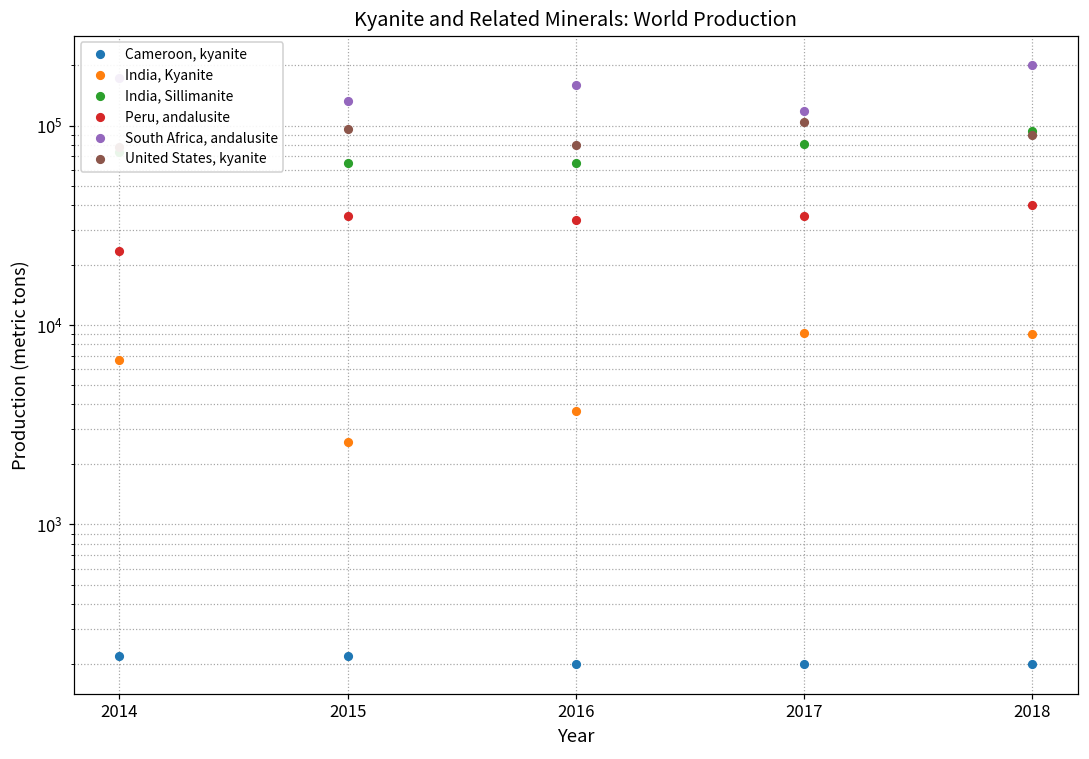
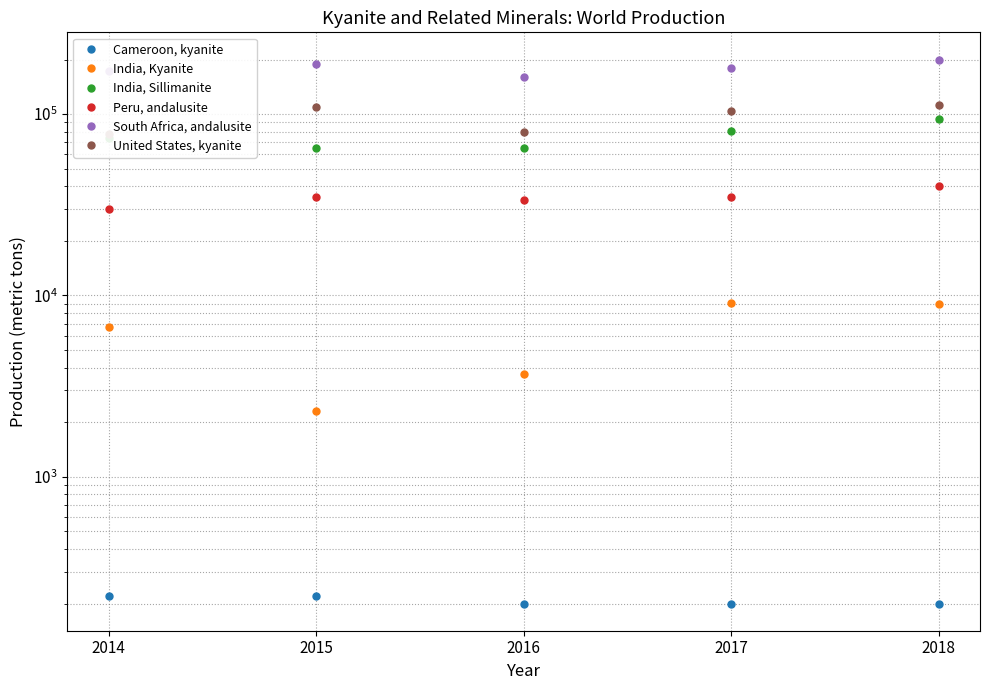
  {
    "Cameroon, kyanite": {
      "2014": 220,
      "2015": 220,
      "2016": 200,
      "2017": 200,
      "2018": 200
    },
    "India, Kyanite": {
      "2014": 6700,
-     "2015": 2600,
+     "2015": 2300,
      "2016": 3700,
      "2017": 9000,
      "2018": 9000
    },
    "India, Sillimanite": {
      "2015": 65000,
      "2016": 65000,
      "2017": 80000,
      "2018": 90000
    },
    "Peru, andalusite": {
-     "2014": 24000,
+     "2014": 30000,
      "2015": 35000,
      "2016": 34000,
      "2017": 35000,
      "2018": 40000
    },
    "South Africa, andalusite": {
-     "2015": 130000,
+     "2015": 190000,
      "2016": 160000,
-     "2017": 120000,
+     "2017": 180000,
      "2018": 200000
    },
    "United States, kyanite": {
-     "2015": 100000,
+     "2015": 110000,
      "2016": 80000,
      "2017": 100000,
-     "2018": 90000
+     "2018": 110000
    }
  }
